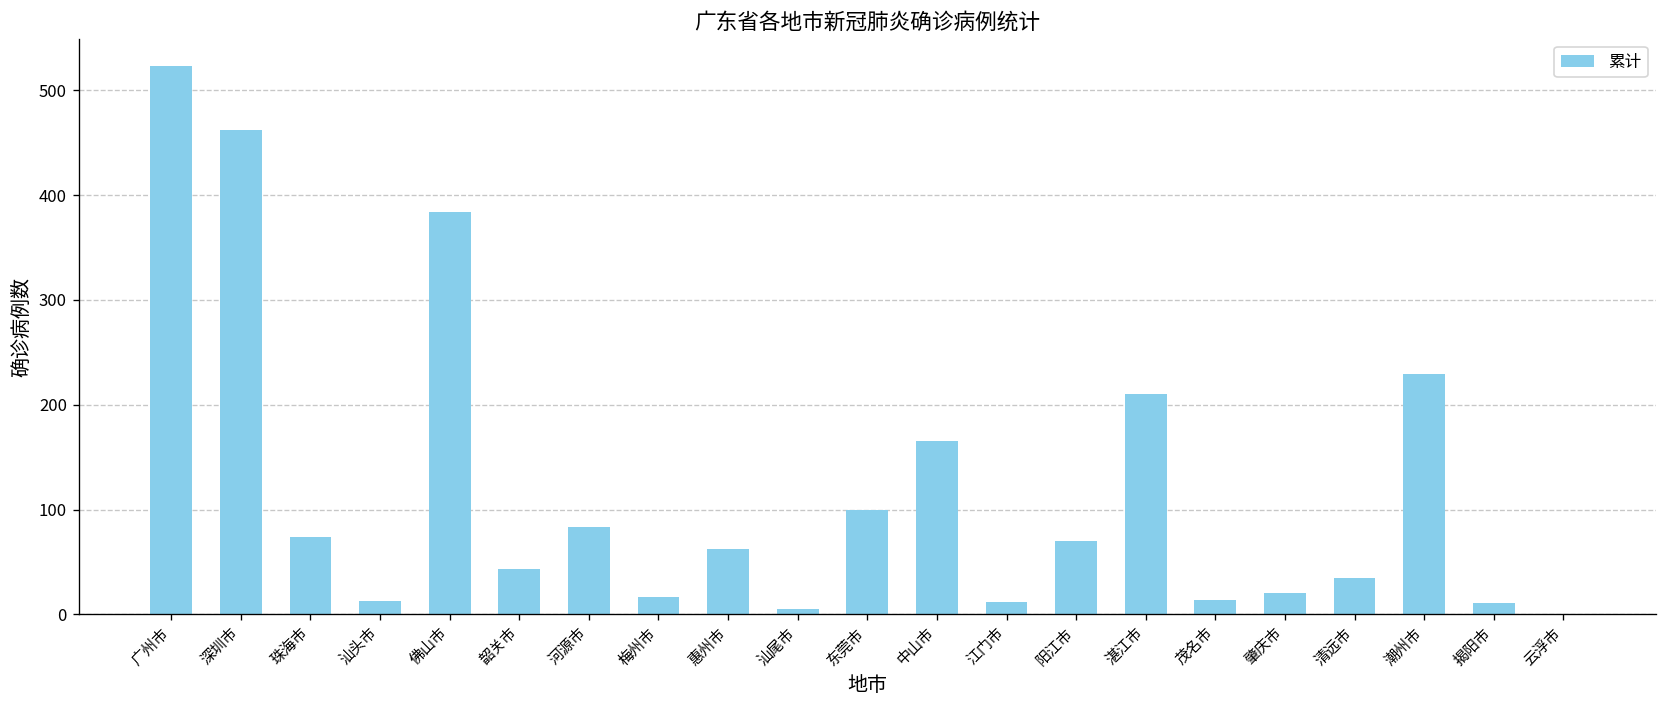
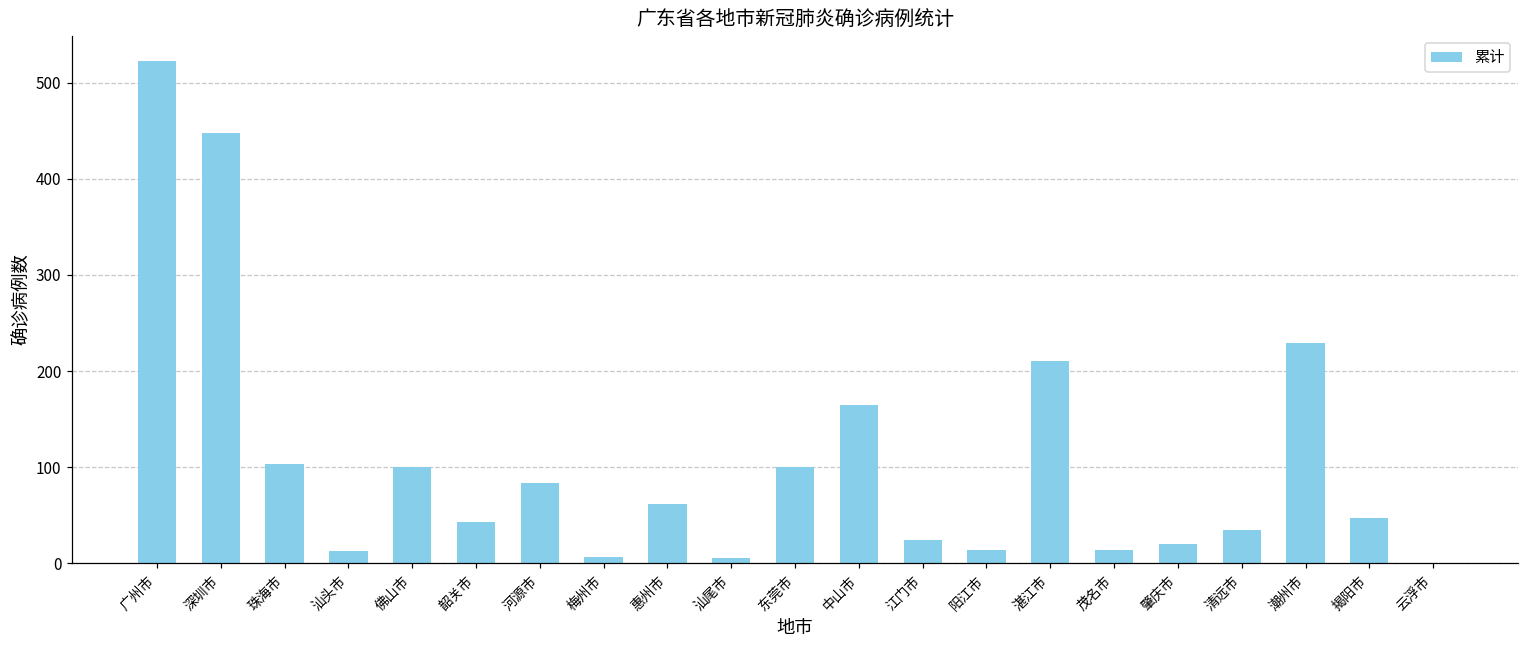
  {
    "广州市": 520,
-   "深圳市": 460,
-   "珠海市": 70,
+   "深圳市": 450,
+   "珠海市": 100,
    "汕头市": 10,
-   "佛山市": 380,
+   "佛山市": 100,
    "韶关市": 40,
    "河源市": 80,
-   "梅州市": 20,
+   "梅州市": 10,
    "惠州市": 60,
    "汕尾市": 10,
    "东莞市": 100,
    "中山市": 170,
-   "江门市": 10,
-   "阳江市": 70,
+   "江门市": 20,
+   "阳江市": 10,
    "湛江市": 210,
    "茂名市": 10,
    "肇庆市": 20,
    "清远市": 40,
    "潮州市": 230,
-   "揭阳市": 10,
+   "揭阳市": 50,
    "云浮市": 0
  }
